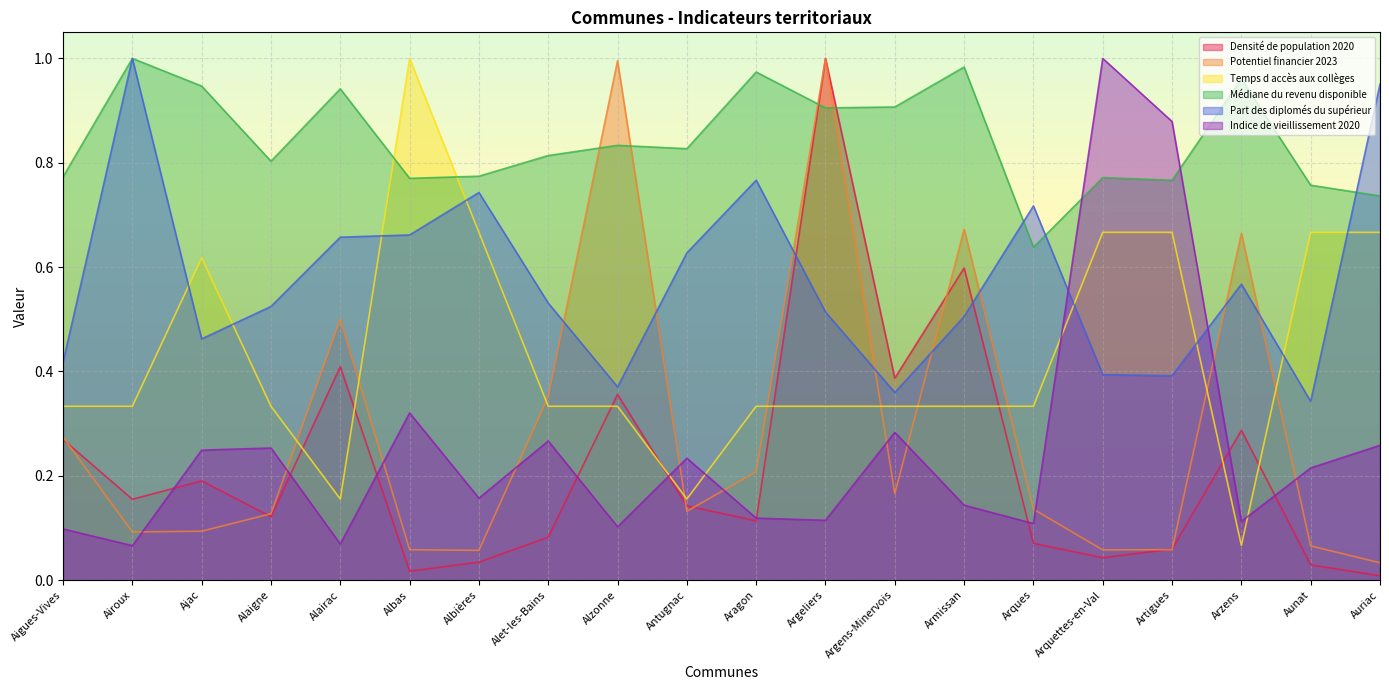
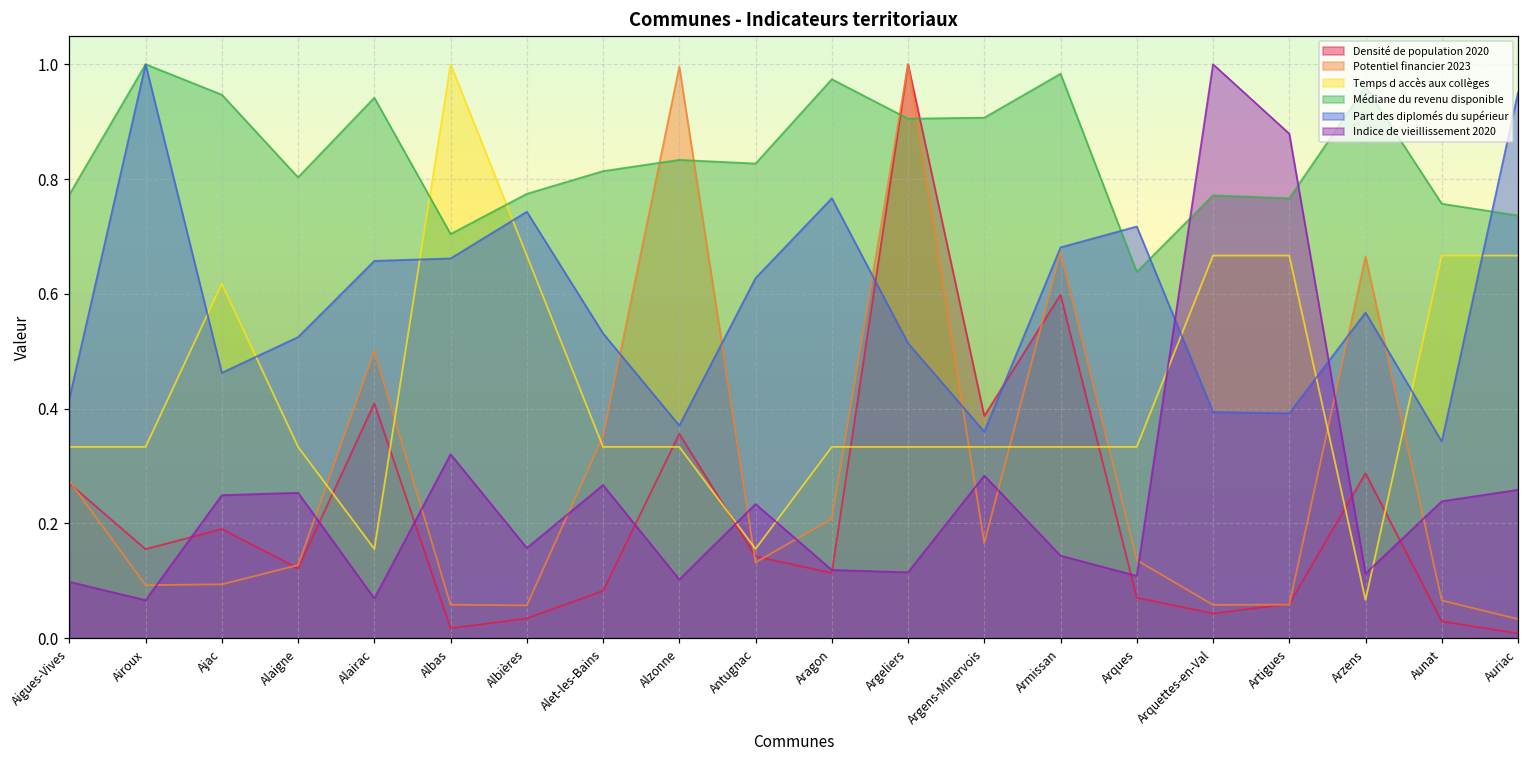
  {
    "Densité de population 2020": {
      "Airoux": 0.16,
      "Ajac": 0.19,
      "Alaigne": 0.12,
      "Alairac": 0.41,
      "Albas": 0.02,
      "Albières": 0.03,
      "Alet-les-Bains": 0.08,
      "Alzonne": 0.36,
      "Antugnac": 0.14,
      "Aragon": 0.11,
      "Argens-Minervois": 0.39,
      "Armissan": 0.60,
      "Arques": 0.07,
      "Arquettes-en-Val": 0.04,
      "Arzens": 0.29,
      "Aunat": 0.03,
      "Auriac": 0.01
    },
    "Potentiel financier 2023": {
      "Airoux": 0.09,
      "Ajac": 0.09,
      "Alaigne": 0.13,
      "Alairac": 0.50,
      "Albas": 0.06,
      "Albières": 0.06,
      "Alet-les-Bains": 0.35,
      "Alzonne": 1.00,
      "Antugnac": 0.13,
      "Aragon": 0.21,
      "Argens-Minervois": 0.17,
      "Armissan": 0.67,
      "Arques": 0.14,
      "Arquettes-en-Val": 0.06,
      "Arzens": 0.66,
      "Aunat": 0.07,
      "Auriac": 0.03
    },
    "Temps d accès aux collèges": {
      "Aigues-Vives": 0.33,
      "Airoux": 0.33,
      "Ajac": 0.62,
      "Alaigne": 0.33,
      "Alairac": 0.16,
      "Albas": 1.00,
      "Albières": 0.67,
      "Alet-les-Bains": 0.33,
      "Alzonne": 0.33,
      "Antugnac": 0.16,
      "Aragon": 0.33,
      "Argeliers": 0.33,
      "Argens-Minervois": 0.33,
      "Armissan": 0.33,
      "Arques": 0.33,
      "Arquettes-en-Val": 0.67,
      "Artigues": 0.67,
      "Arzens": 0.07,
      "Aunat": 0.67,
      "Auriac": 0.67
    },
    "Médiane du revenu disponible": {
      "Aigues-Vives": 0.77,
      "Ajac": 0.95,
      "Alaigne": 0.80,
      "Alairac": 0.94,
-     "Albas": 0.77,
+     "Albas": 0.70,
      "Albières": 0.77,
      "Alet-les-Bains": 0.81,
      "Alzonne": 0.83,
      "Antugnac": 0.83,
      "Aragon": 0.97,
      "Argeliers": 0.91,
      "Argens-Minervois": 0.91,
      "Armissan": 0.98,
      "Arques": 0.64,
      "Arquettes-en-Val": 0.77,
      "Artigues": 0.77,
      "Aunat": 0.76,
      "Auriac": 0.74
    },
    "Part des diplomés du supérieur": {
      "Aigues-Vives": 0.42,
      "Ajac": 0.46,
      "Alaigne": 0.52,
      "Alairac": 0.66,
      "Albas": 0.66,
      "Albières": 0.74,
      "Alet-les-Bains": 0.53,
      "Alzonne": 0.37,
      "Antugnac": 0.63,
      "Aragon": 0.77,
      "Argeliers": 0.51,
      "Argens-Minervois": 0.36,
-     "Armissan": 0.51,
+     "Armissan": 0.68,
      "Arques": 0.72,
      "Arquettes-en-Val": 0.39,
      "Artigues": 0.39,
      "Arzens": 0.57,
      "Aunat": 0.34,
      "Auriac": 0.95
    },
    "Indice de vieillissement 2020": {
      "Aigues-Vives": 0.10,
      "Airoux": 0.07,
      "Ajac": 0.25,
      "Alaigne": 0.25,
      "Alairac": 0.07,
      "Albas": 0.32,
      "Albières": 0.16,
      "Alet-les-Bains": 0.27,
      "Alzonne": 0.10,
      "Antugnac": 0.23,
      "Aragon": 0.12,
      "Argeliers": 0.11,
      "Argens-Minervois": 0.28,
      "Armissan": 0.14,
      "Arques": 0.11,
      "Arquettes-en-Val": 1.00,
      "Artigues": 0.88,
      "Arzens": 0.11,
-     "Aunat": 0.22,
+     "Aunat": 0.24,
      "Auriac": 0.26
    }
  }
